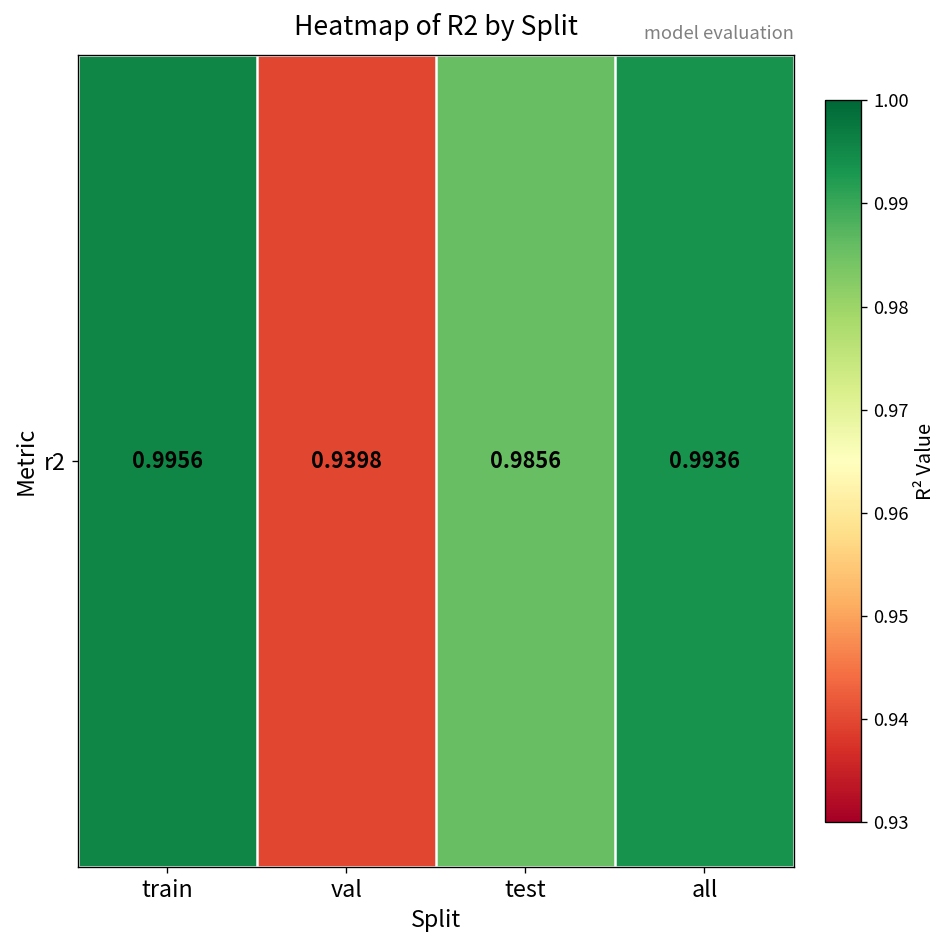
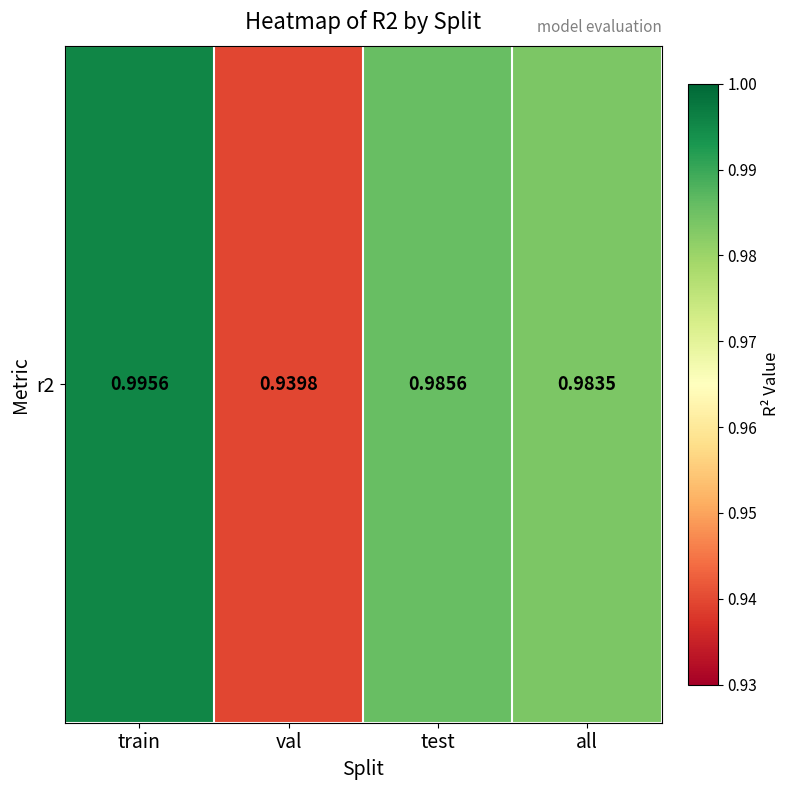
  {
    "r2": {
      "train": 0.9956,
      "val": 0.9398,
      "test": 0.9856,
-     "all": 0.9936
+     "all": 0.9835
    }
  }
